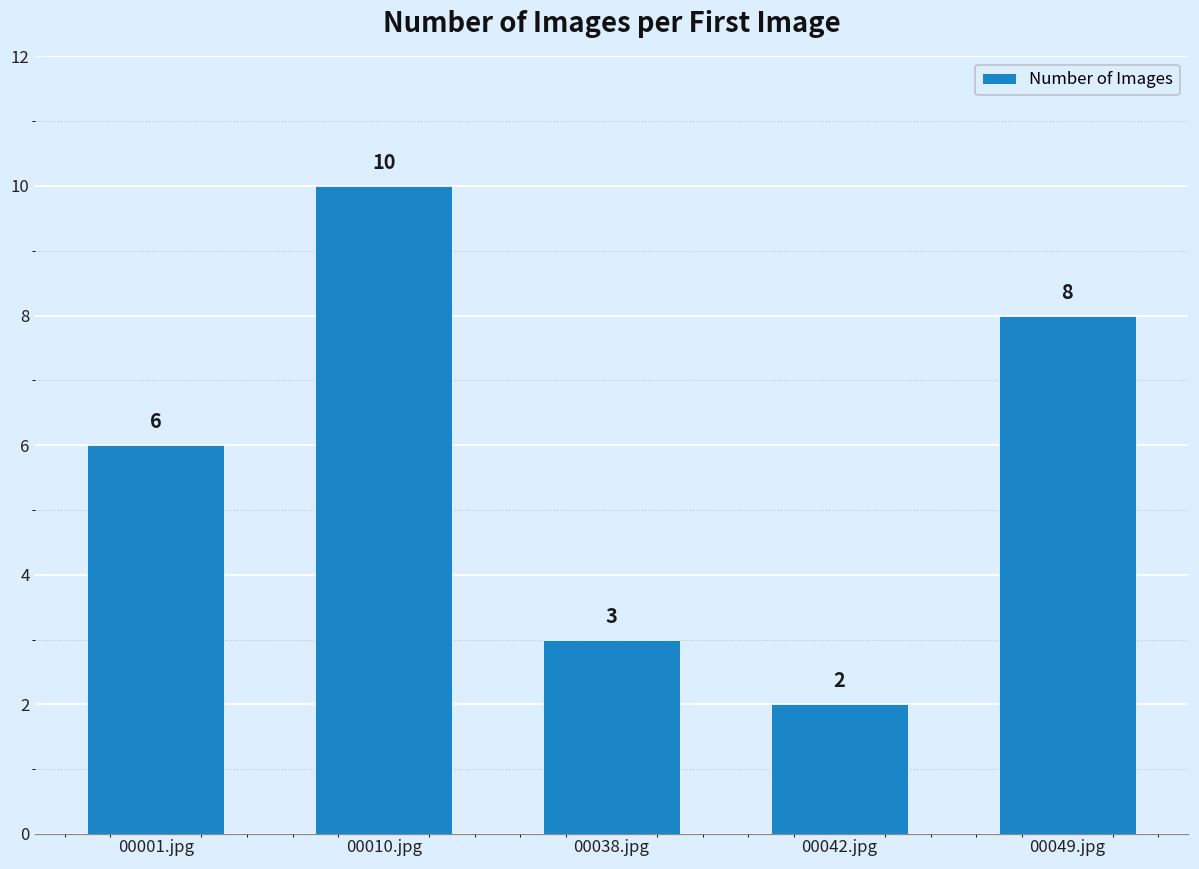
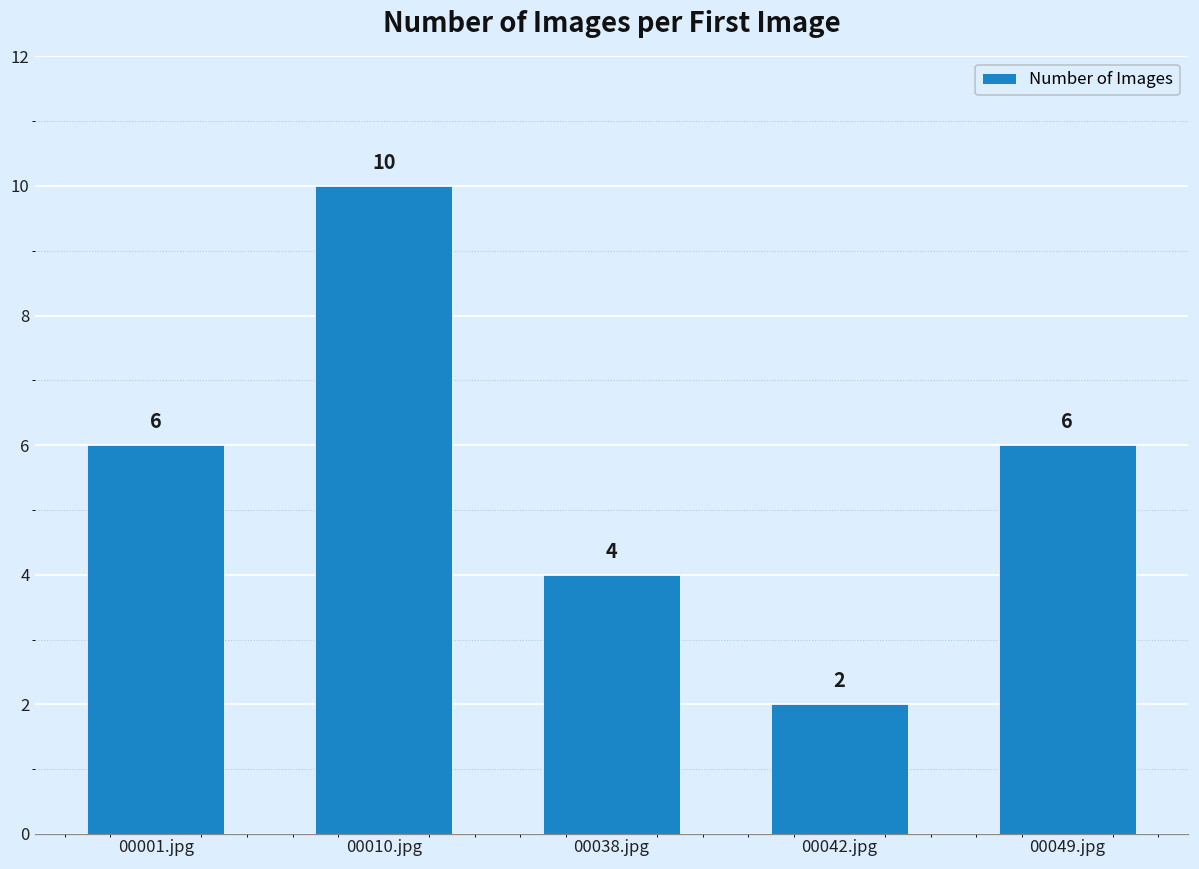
  {
    "00001.jpg": 6,
    "00010.jpg": 10,
-   "00038.jpg": 3,
+   "00038.jpg": 4,
    "00042.jpg": 2,
-   "00049.jpg": 8
+   "00049.jpg": 6
  }
